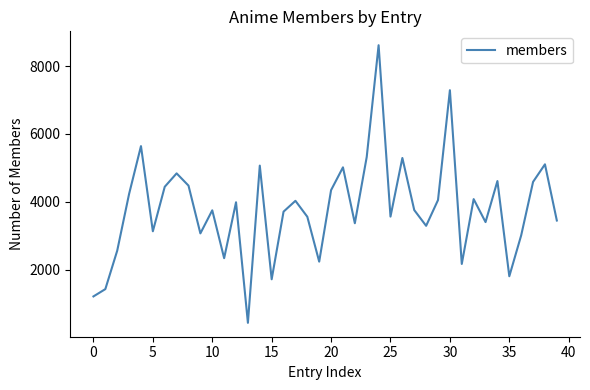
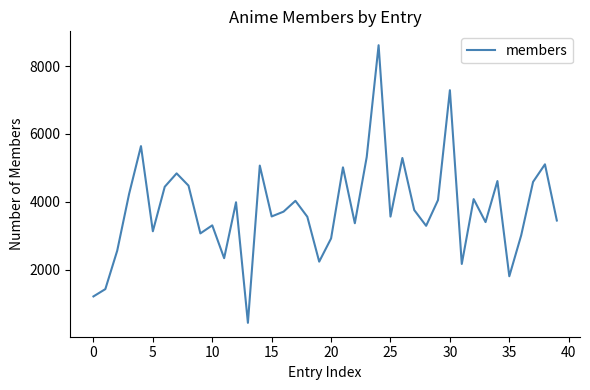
  {
    "0": 1200,
    "5": 3100,
-   "10": 3800,
-   "15": 1700,
-   "20": 4300,
+   "10": 3300,
+   "15": 3600,
+   "20": 2900,
    "25": 3600,
    "30": 7300,
    "35": 1800
  }
